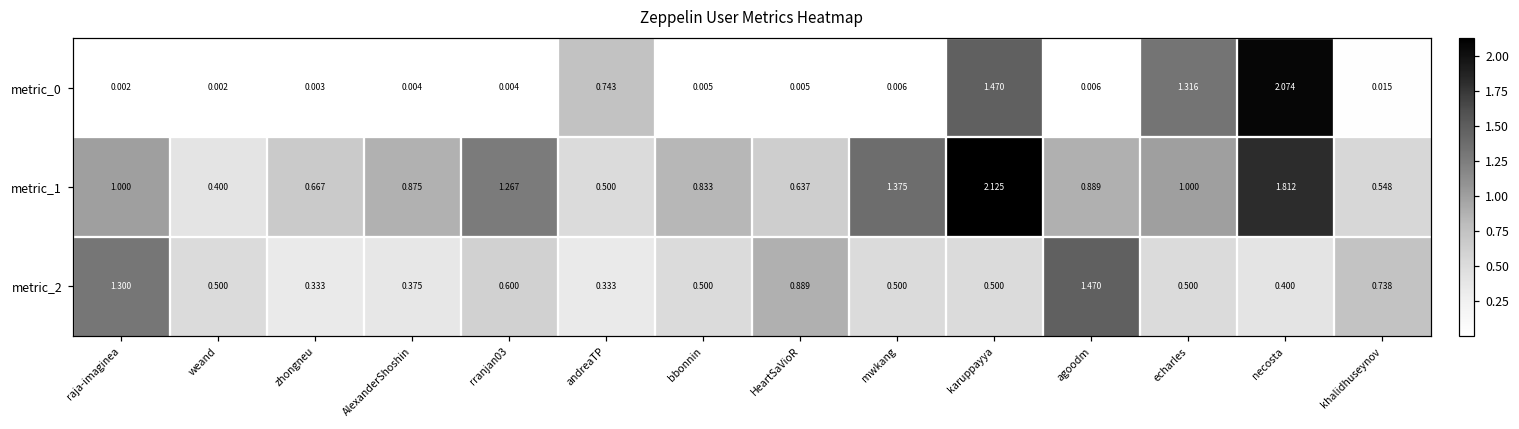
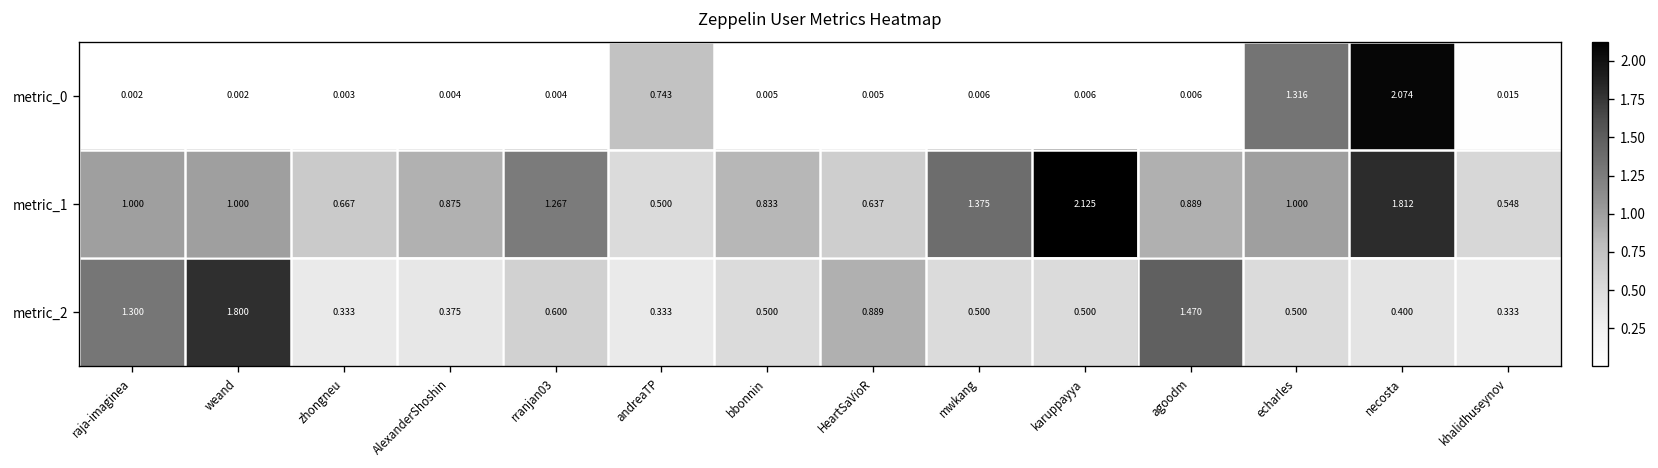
  {
    "metric_0": {
      "raja-imaginea": 0.002,
      "weand": 0.002,
      "zhongneu": 0.003,
      "AlexanderShoshin": 0.004,
      "rranjan03": 0.004,
      "andreaTP": 0.743,
      "bbonnin": 0.005,
      "HeartSaVioR": 0.005,
      "mwkang": 0.006,
-     "karuppayya": 1.470,
+     "karuppayya": 0.006,
      "agoodm": 0.006,
      "echarles": 1.316,
      "necosta": 2.074,
      "khalidhuseynov": 0.015
    },
    "metric_1": {
      "raja-imaginea": 1.000,
-     "weand": 0.400,
+     "weand": 1.000,
      "zhongneu": 0.667,
      "AlexanderShoshin": 0.875,
      "rranjan03": 1.267,
      "andreaTP": 0.500,
      "bbonnin": 0.833,
      "HeartSaVioR": 0.637,
      "mwkang": 1.375,
      "karuppayya": 2.125,
      "agoodm": 0.889,
      "echarles": 1.000,
      "necosta": 1.812,
      "khalidhuseynov": 0.548
    },
    "metric_2": {
      "raja-imaginea": 1.300,
-     "weand": 0.500,
+     "weand": 1.800,
      "zhongneu": 0.333,
      "AlexanderShoshin": 0.375,
      "rranjan03": 0.600,
      "andreaTP": 0.333,
      "bbonnin": 0.500,
      "HeartSaVioR": 0.889,
      "mwkang": 0.500,
      "karuppayya": 0.500,
      "agoodm": 1.470,
      "echarles": 0.500,
      "necosta": 0.400,
-     "khalidhuseynov": 0.738
+     "khalidhuseynov": 0.333
    }
  }
